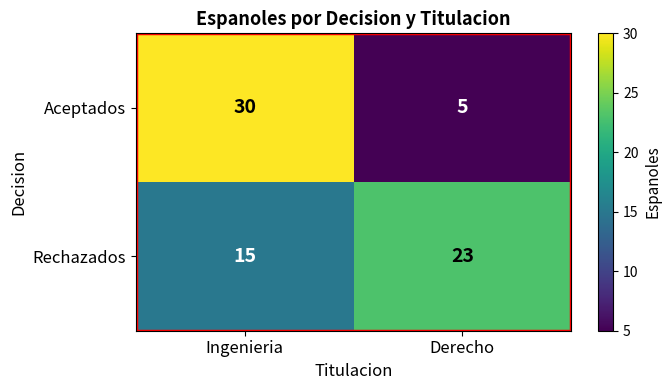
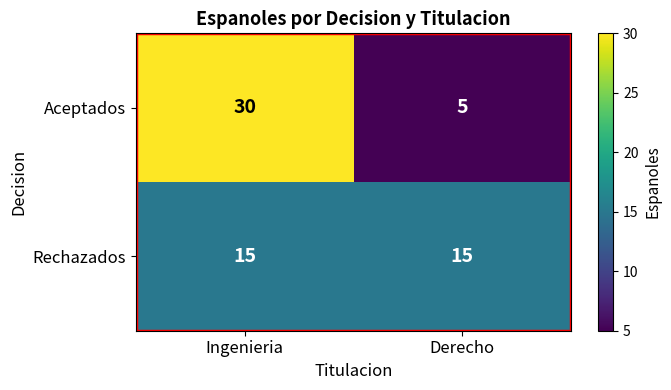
  {
    "Aceptados": {
      "Ingenieria": 30,
      "Derecho": 5
    },
    "Rechazados": {
      "Ingenieria": 15,
-     "Derecho": 23
+     "Derecho": 15
    }
  }
